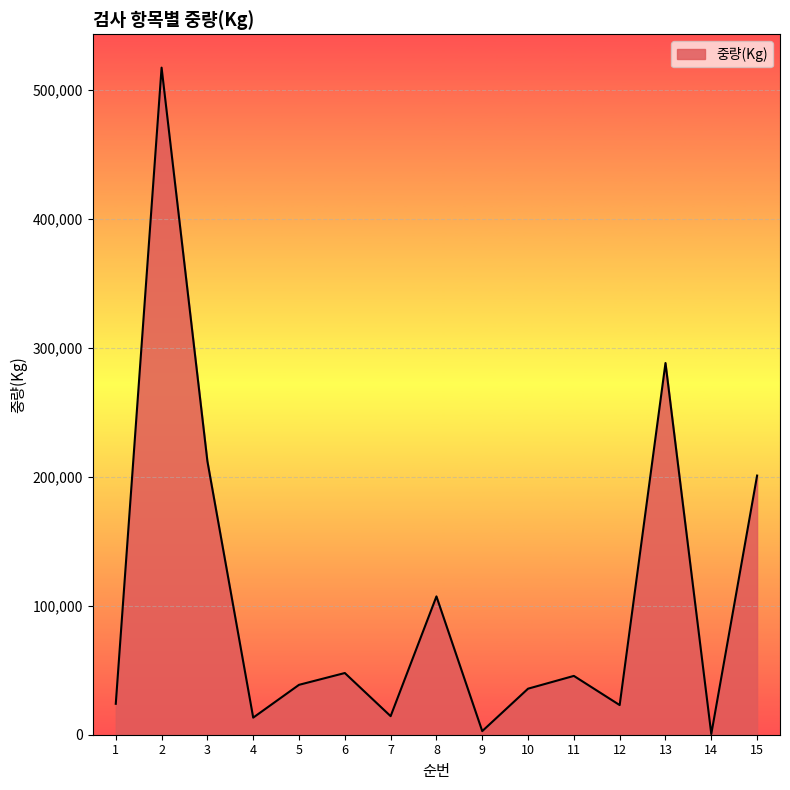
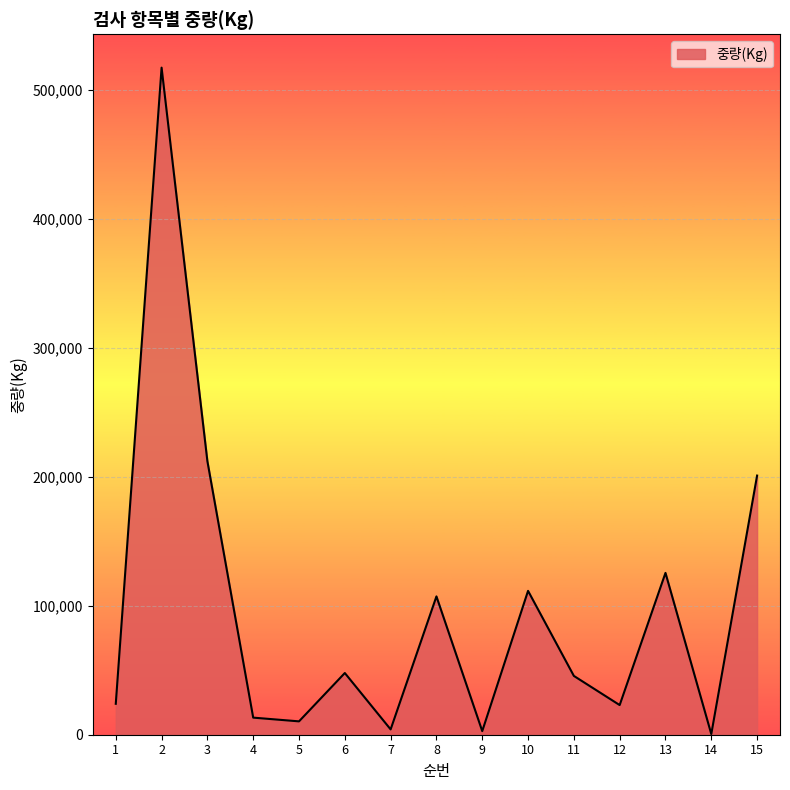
  {
    "1": "24,000",
    "2": "518,000",
    "3": "212,000",
    "4": "13,000",
-   "5": "39,000",
+   "5": "10,000",
    "6": "48,000",
-   "7": "14,000",
+   "7": "4,000",
    "8": "107,000",
    "9": "3,000",
-   "10": "36,000",
+   "10": "112,000",
    "11": "46,000",
    "12": "23,000",
-   "13": "288,000",
+   "13": "126,000",
    "14": "1,000",
    "15": "201,000"
  }
